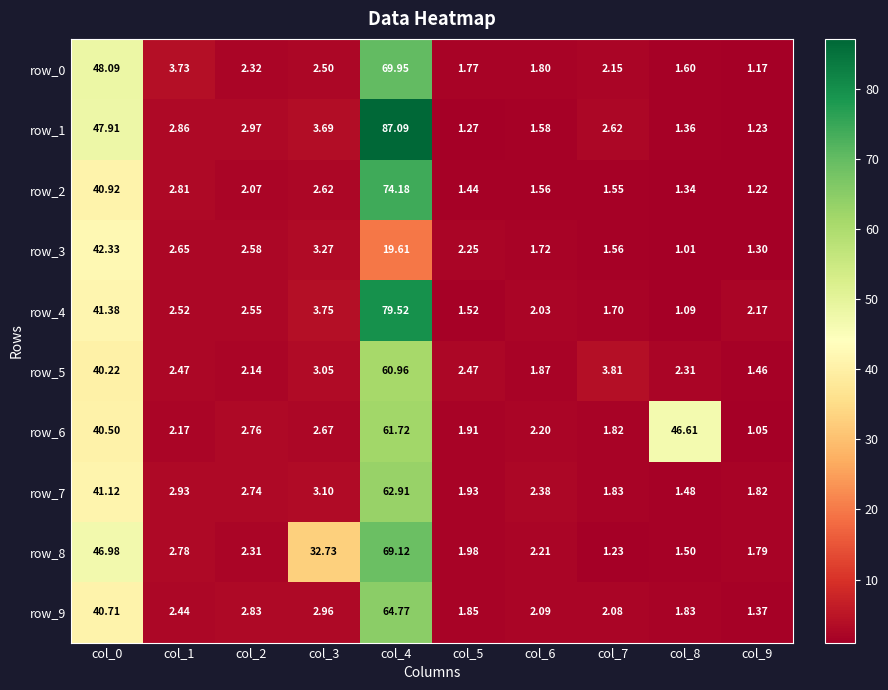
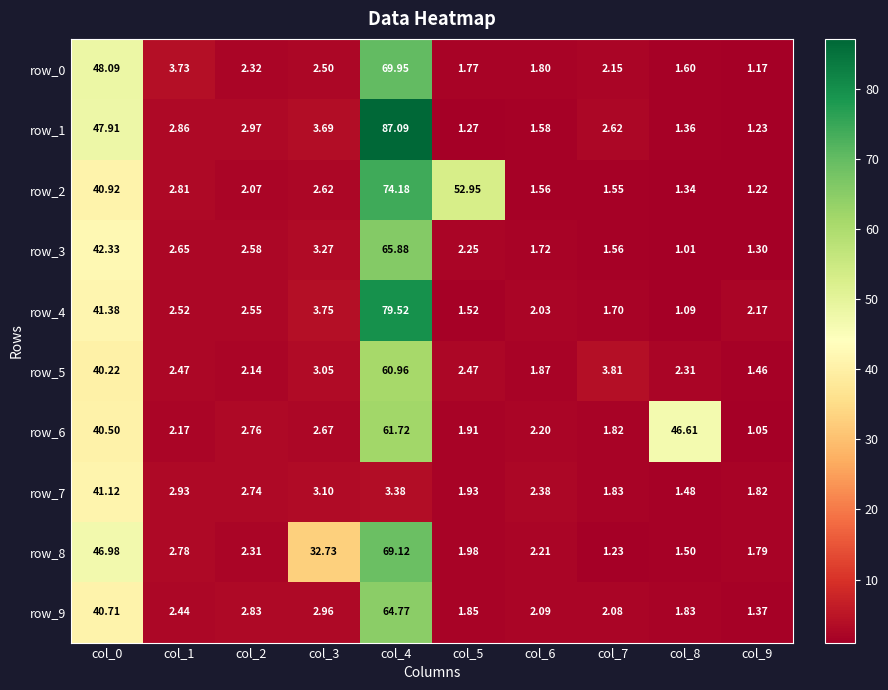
  {
    "row_0": {
      "col_0": 48.09,
      "col_1": 3.73,
      "col_2": 2.32,
      "col_3": 2.50,
      "col_4": 69.95,
      "col_5": 1.77,
      "col_6": 1.80,
      "col_7": 2.15,
      "col_8": 1.60,
      "col_9": 1.17
    },
    "row_1": {
      "col_0": 47.91,
      "col_1": 2.86,
      "col_2": 2.97,
      "col_3": 3.69,
      "col_4": 87.09,
      "col_5": 1.27,
      "col_6": 1.58,
      "col_7": 2.62,
      "col_8": 1.36,
      "col_9": 1.23
    },
    "row_2": {
      "col_0": 40.92,
      "col_1": 2.81,
      "col_2": 2.07,
      "col_3": 2.62,
      "col_4": 74.18,
-     "col_5": 1.44,
+     "col_5": 52.95,
      "col_6": 1.56,
      "col_7": 1.55,
      "col_8": 1.34,
      "col_9": 1.22
    },
    "row_3": {
      "col_0": 42.33,
      "col_1": 2.65,
      "col_2": 2.58,
      "col_3": 3.27,
-     "col_4": 19.61,
+     "col_4": 65.88,
      "col_5": 2.25,
      "col_6": 1.72,
      "col_7": 1.56,
      "col_8": 1.01,
      "col_9": 1.30
    },
    "row_4": {
      "col_0": 41.38,
      "col_1": 2.52,
      "col_2": 2.55,
      "col_3": 3.75,
      "col_4": 79.52,
      "col_5": 1.52,
      "col_6": 2.03,
      "col_7": 1.70,
      "col_8": 1.09,
      "col_9": 2.17
    },
    "row_5": {
      "col_0": 40.22,
      "col_1": 2.47,
      "col_2": 2.14,
      "col_3": 3.05,
      "col_4": 60.96,
      "col_5": 2.47,
      "col_6": 1.87,
      "col_7": 3.81,
      "col_8": 2.31,
      "col_9": 1.46
    },
    "row_6": {
      "col_0": 40.50,
      "col_1": 2.17,
      "col_2": 2.76,
      "col_3": 2.67,
      "col_4": 61.72,
      "col_5": 1.91,
      "col_6": 2.20,
      "col_7": 1.82,
      "col_8": 46.61,
      "col_9": 1.05
    },
    "row_7": {
      "col_0": 41.12,
      "col_1": 2.93,
      "col_2": 2.74,
      "col_3": 3.10,
-     "col_4": 62.91,
+     "col_4": 3.38,
      "col_5": 1.93,
      "col_6": 2.38,
      "col_7": 1.83,
      "col_8": 1.48,
      "col_9": 1.82
    },
    "row_8": {
      "col_0": 46.98,
      "col_1": 2.78,
      "col_2": 2.31,
      "col_3": 32.73,
      "col_4": 69.12,
      "col_5": 1.98,
      "col_6": 2.21,
      "col_7": 1.23,
      "col_8": 1.50,
      "col_9": 1.79
    },
    "row_9": {
      "col_0": 40.71,
      "col_1": 2.44,
      "col_2": 2.83,
      "col_3": 2.96,
      "col_4": 64.77,
      "col_5": 1.85,
      "col_6": 2.09,
      "col_7": 2.08,
      "col_8": 1.83,
      "col_9": 1.37
    }
  }
